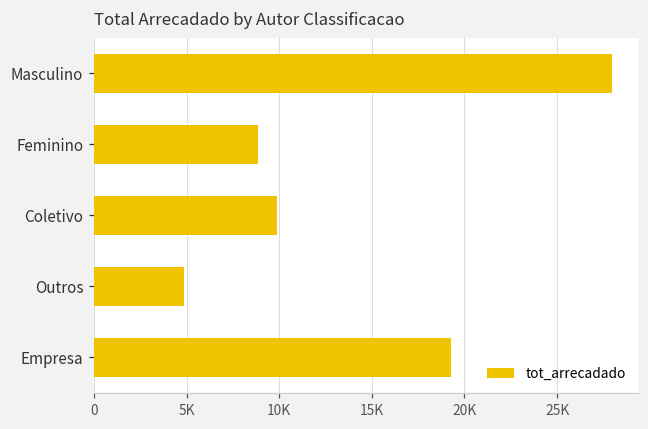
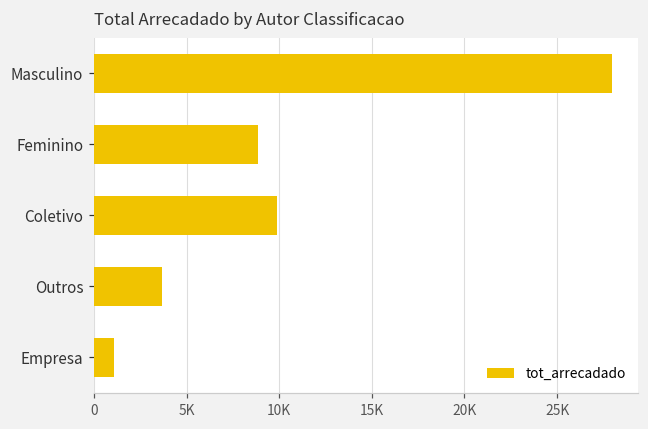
  {
    "Masculino": 28000,
    "Feminino": 8900,
    "Coletivo": 9900,
-   "Outros": 4800,
-   "Empresa": 19300
+   "Outros": 3600,
+   "Empresa": 1100
  }
